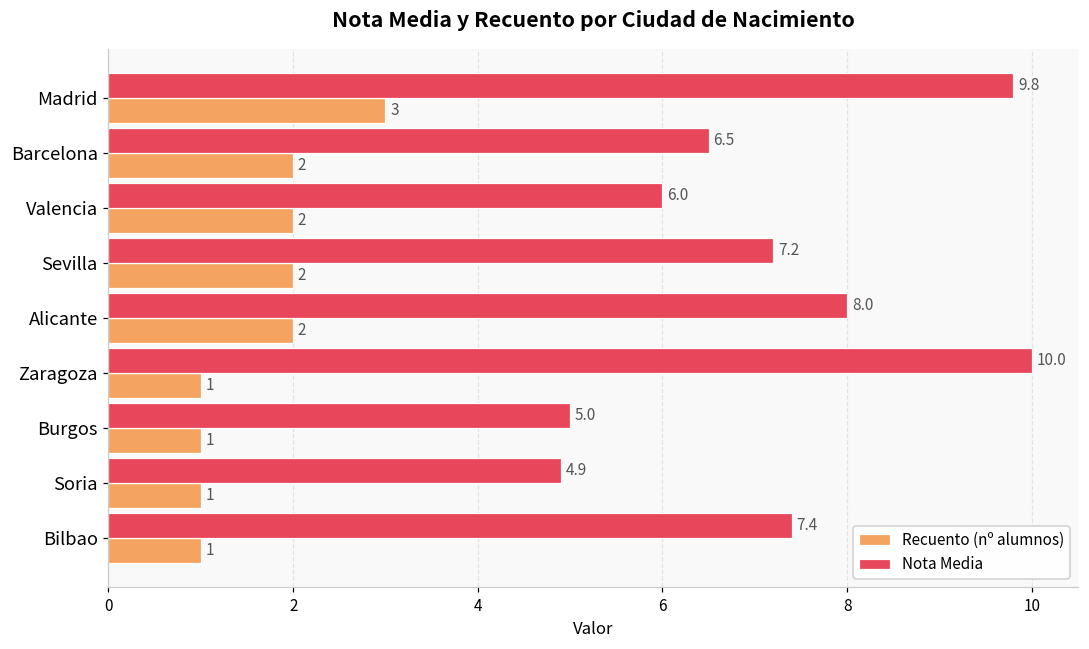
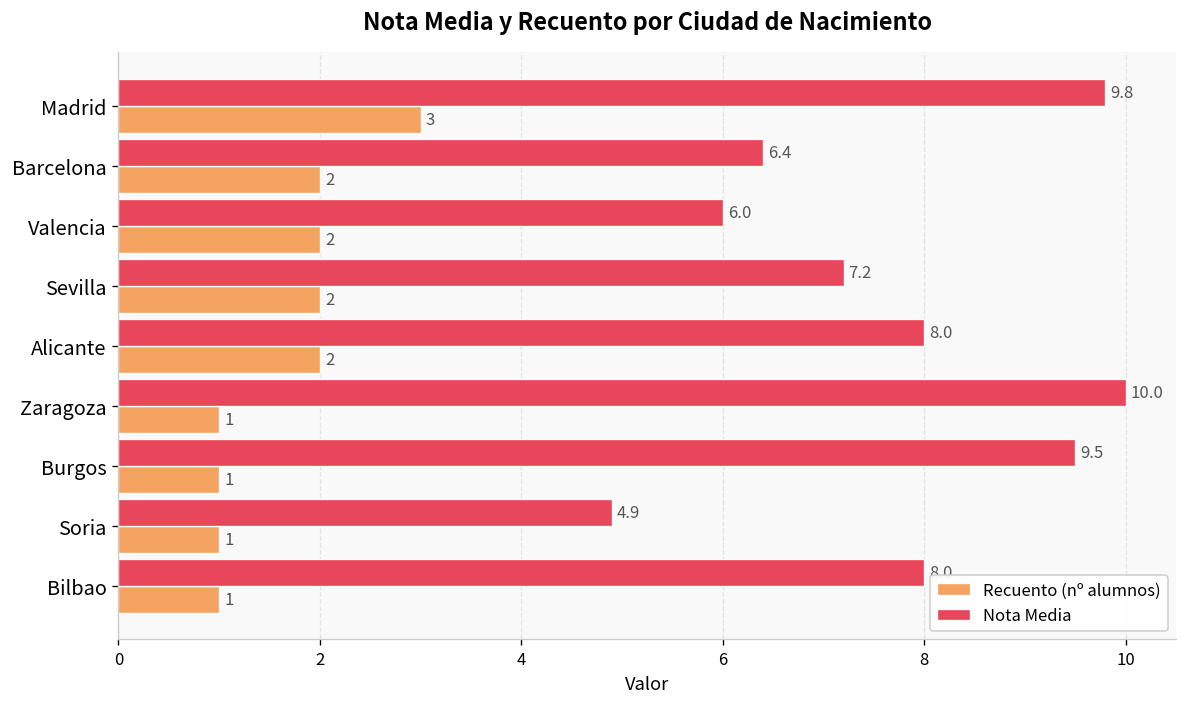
  {
    "Recuento (nº alumnos)": {
      "Madrid": 3,
      "Barcelona": 2,
      "Valencia": 2,
      "Sevilla": 2,
      "Alicante": 2,
      "Zaragoza": 1,
      "Burgos": 1,
      "Soria": 1,
      "Bilbao": 1
    },
    "Nota Media": {
      "Madrid": 9.8,
-     "Barcelona": 6.5,
+     "Barcelona": 6.4,
      "Valencia": 6.0,
      "Sevilla": 7.2,
      "Alicante": 8.0,
      "Zaragoza": 10.0,
-     "Burgos": 5.0,
+     "Burgos": 9.5,
      "Soria": 4.9,
-     "Bilbao": 7.4
+     "Bilbao": 8.0
    }
  }
